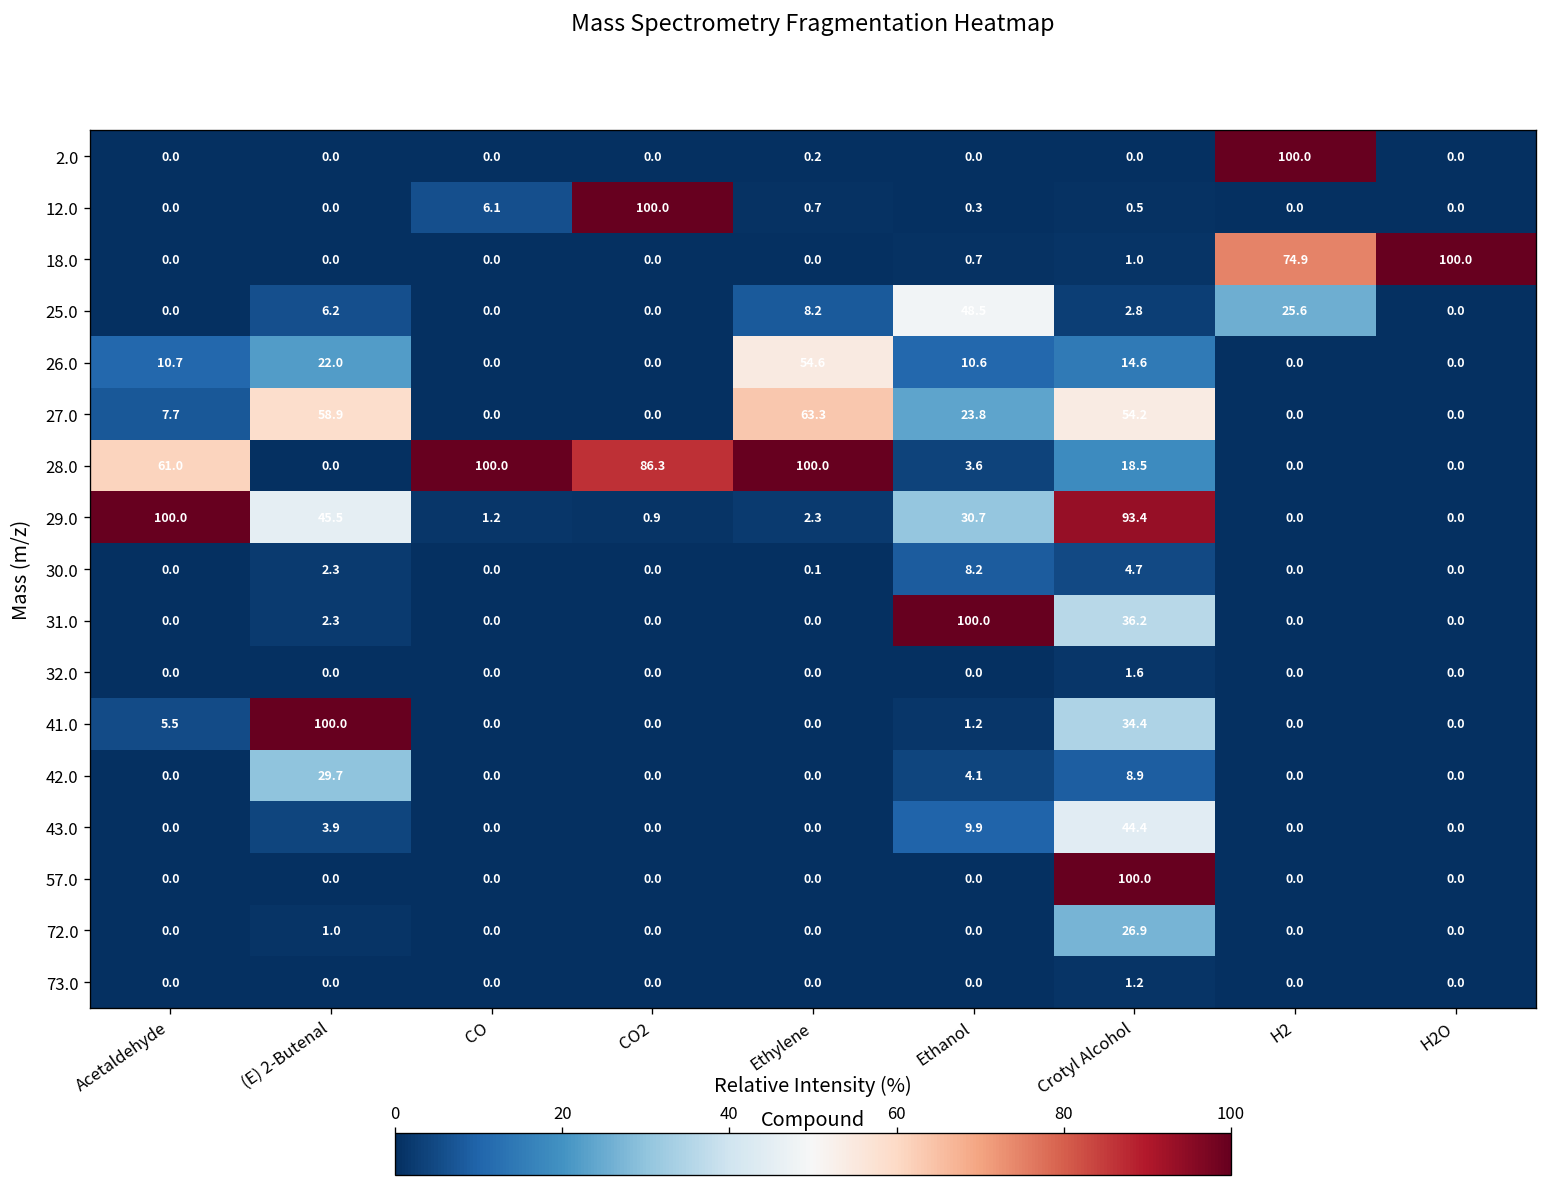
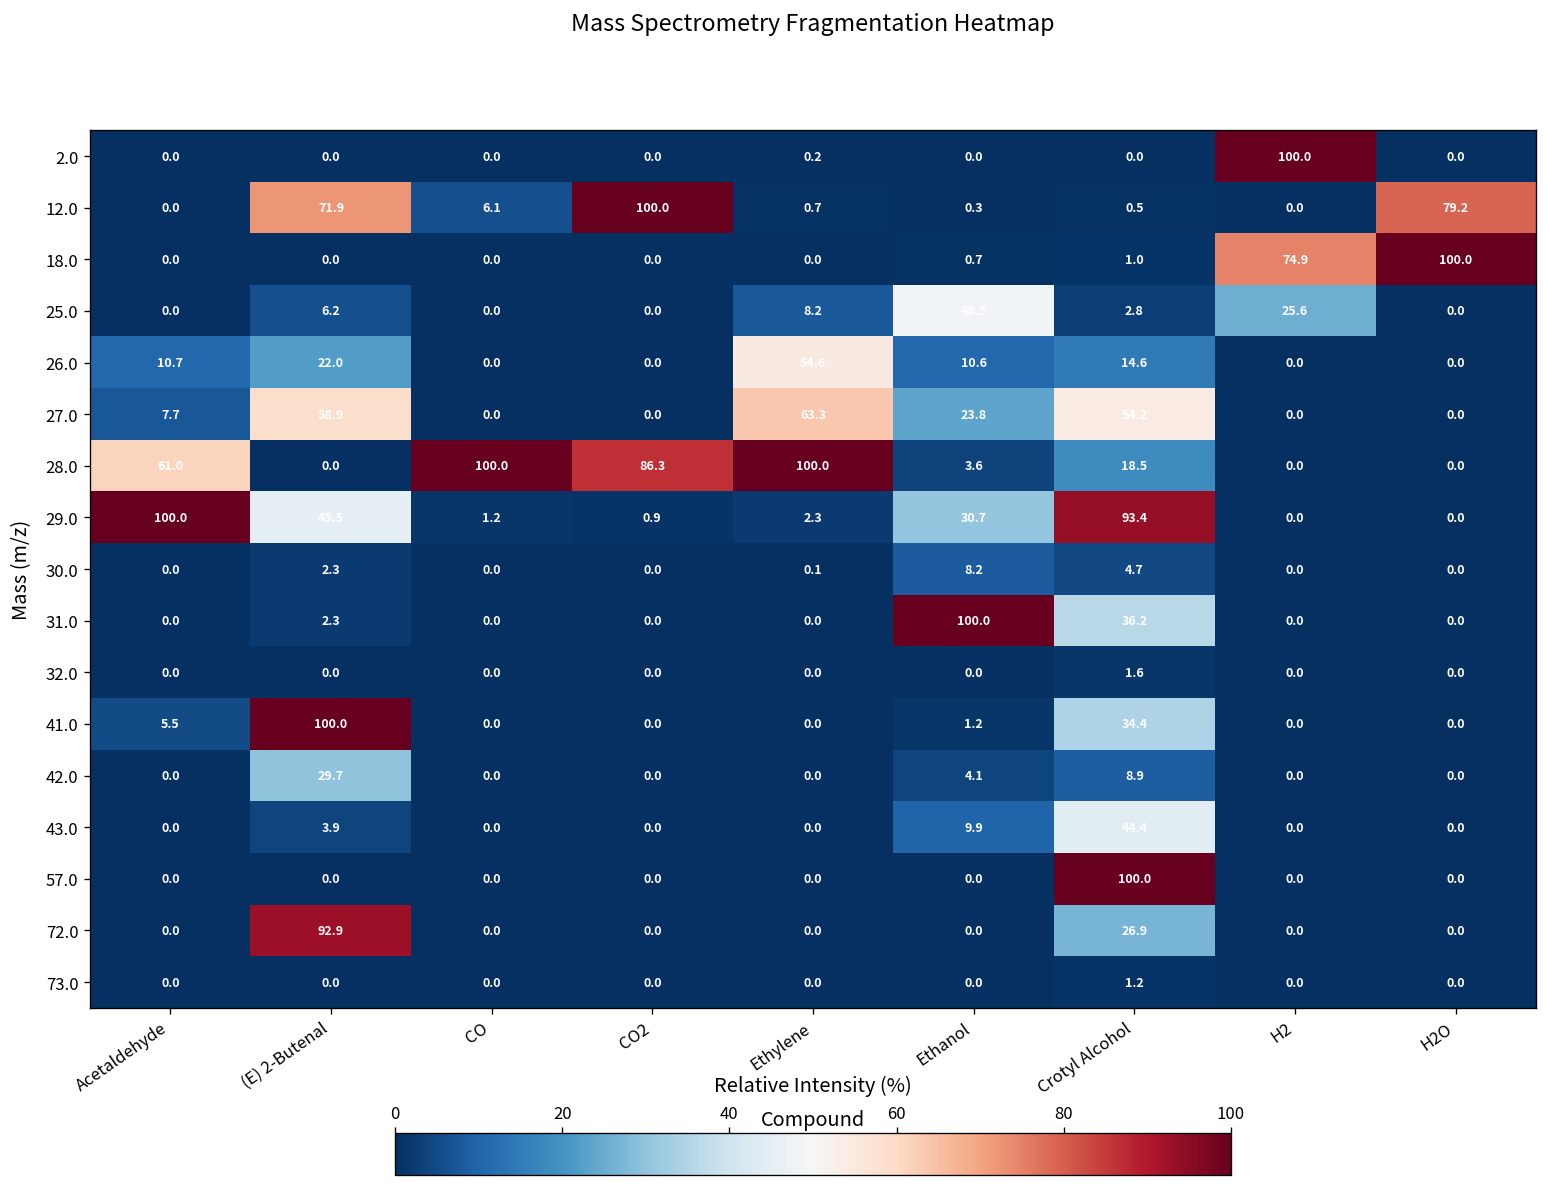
  {
    "2.0": {
      "Acetaldehyde": 0.0,
      "(E) 2-Butenal": 0.0,
      "CO": 0.0,
      "CO2": 0.0,
      "Ethylene": 0.2,
      "Ethanol": 0.0,
      "Crotyl Alcohol": 0.0,
      "H2": 100.0,
      "H2O": 0.0
    },
    "12.0": {
      "Acetaldehyde": 0.0,
-     "(E) 2-Butenal": 0.0,
+     "(E) 2-Butenal": 71.9,
      "CO": 6.1,
      "CO2": 100.0,
      "Ethylene": 0.7,
      "Ethanol": 0.3,
      "Crotyl Alcohol": 0.5,
      "H2": 0.0,
-     "H2O": 0.0
+     "H2O": 79.2
    },
    "18.0": {
      "Acetaldehyde": 0.0,
      "(E) 2-Butenal": 0.0,
      "CO": 0.0,
      "CO2": 0.0,
      "Ethylene": 0.0,
      "Ethanol": 0.7,
      "Crotyl Alcohol": 1.0,
      "H2": 74.9,
      "H2O": 100.0
    },
    "25.0": {
      "Acetaldehyde": 0.0,
      "(E) 2-Butenal": 6.2,
      "CO": 0.0,
      "CO2": 0.0,
      "Ethylene": 8.2,
      "Crotyl Alcohol": 2.8,
      "H2": 25.6,
      "H2O": 0.0
    },
    "26.0": {
      "Acetaldehyde": 10.7,
      "(E) 2-Butenal": 22.0,
      "CO": 0.0,
      "CO2": 0.0,
      "Ethanol": 10.6,
      "Crotyl Alcohol": 14.6,
      "H2": 0.0,
      "H2O": 0.0
    },
    "27.0": {
      "Acetaldehyde": 7.7,
      "(E) 2-Butenal": 58.9,
      "CO": 0.0,
      "CO2": 0.0,
      "Ethylene": 63.3,
      "Ethanol": 23.8,
      "H2": 0.0,
      "H2O": 0.0
    },
    "28.0": {
      "Acetaldehyde": 61.0,
      "(E) 2-Butenal": 0.0,
      "CO": 100.0,
      "CO2": 86.3,
      "Ethylene": 100.0,
      "Ethanol": 3.6,
      "Crotyl Alcohol": 18.5,
      "H2": 0.0,
      "H2O": 0.0
    },
    "29.0": {
      "Acetaldehyde": 100.0,
      "CO": 1.2,
      "CO2": 0.9,
      "Ethylene": 2.3,
      "Ethanol": 30.7,
      "Crotyl Alcohol": 93.4,
      "H2": 0.0,
      "H2O": 0.0
    },
    "30.0": {
      "Acetaldehyde": 0.0,
      "(E) 2-Butenal": 2.3,
      "CO": 0.0,
      "CO2": 0.0,
      "Ethylene": 0.1,
      "Ethanol": 8.2,
      "Crotyl Alcohol": 4.7,
      "H2": 0.0,
      "H2O": 0.0
    },
    "31.0": {
      "Acetaldehyde": 0.0,
      "(E) 2-Butenal": 2.3,
      "CO": 0.0,
      "CO2": 0.0,
      "Ethylene": 0.0,
      "Ethanol": 100.0,
      "Crotyl Alcohol": 36.2,
      "H2": 0.0,
      "H2O": 0.0
    },
    "32.0": {
      "Acetaldehyde": 0.0,
      "(E) 2-Butenal": 0.0,
      "CO": 0.0,
      "CO2": 0.0,
      "Ethylene": 0.0,
      "Ethanol": 0.0,
      "Crotyl Alcohol": 1.6,
      "H2": 0.0,
      "H2O": 0.0
    },
    "41.0": {
      "Acetaldehyde": 5.5,
      "(E) 2-Butenal": 100.0,
      "CO": 0.0,
      "CO2": 0.0,
      "Ethylene": 0.0,
      "Ethanol": 1.2,
      "Crotyl Alcohol": 34.4,
      "H2": 0.0,
      "H2O": 0.0
    },
    "42.0": {
      "Acetaldehyde": 0.0,
      "(E) 2-Butenal": 29.7,
      "CO": 0.0,
      "CO2": 0.0,
      "Ethylene": 0.0,
      "Ethanol": 4.1,
      "Crotyl Alcohol": 8.9,
      "H2": 0.0,
      "H2O": 0.0
    },
    "43.0": {
      "Acetaldehyde": 0.0,
      "(E) 2-Butenal": 3.9,
      "CO": 0.0,
      "CO2": 0.0,
      "Ethylene": 0.0,
      "Ethanol": 9.9,
      "H2": 0.0,
      "H2O": 0.0
    },
    "57.0": {
      "Acetaldehyde": 0.0,
      "(E) 2-Butenal": 0.0,
      "CO": 0.0,
      "CO2": 0.0,
      "Ethylene": 0.0,
      "Ethanol": 0.0,
      "Crotyl Alcohol": 100.0,
      "H2": 0.0,
      "H2O": 0.0
    },
    "72.0": {
      "Acetaldehyde": 0.0,
-     "(E) 2-Butenal": 1.0,
+     "(E) 2-Butenal": 92.9,
      "CO": 0.0,
      "CO2": 0.0,
      "Ethylene": 0.0,
      "Ethanol": 0.0,
      "Crotyl Alcohol": 26.9,
      "H2": 0.0,
      "H2O": 0.0
    },
    "73.0": {
      "Acetaldehyde": 0.0,
      "(E) 2-Butenal": 0.0,
      "CO": 0.0,
      "CO2": 0.0,
      "Ethylene": 0.0,
      "Ethanol": 0.0,
      "Crotyl Alcohol": 1.2,
      "H2": 0.0,
      "H2O": 0.0
    }
  }
